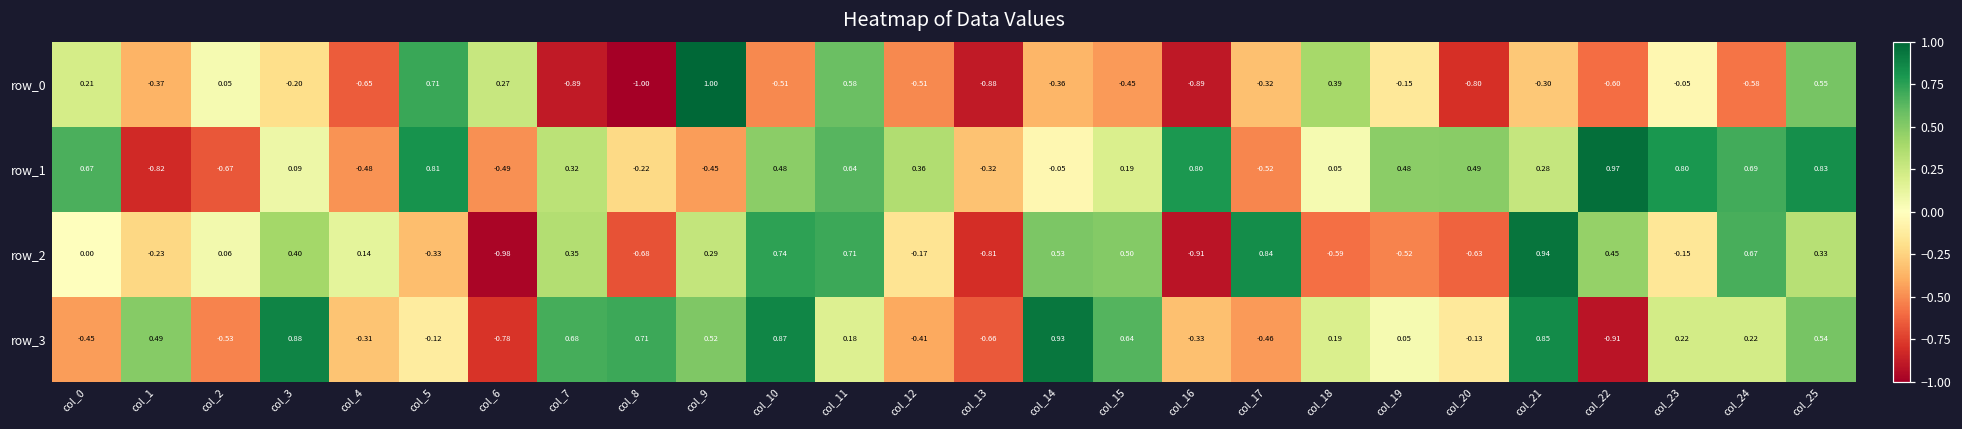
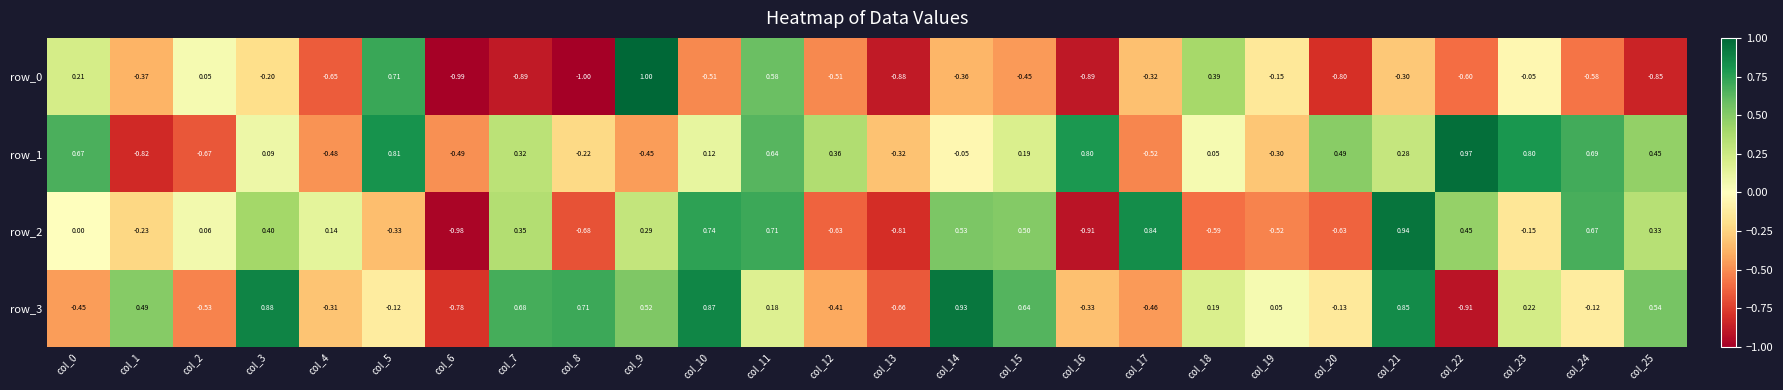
  {
    "row_0": {
      "col_0": 0.21,
      "col_1": -0.37,
      "col_2": 0.05,
      "col_3": -0.20,
      "col_4": -0.65,
      "col_5": 0.71,
-     "col_6": 0.27,
+     "col_6": -0.99,
      "col_7": -0.89,
      "col_8": -1.00,
      "col_9": 1.00,
      "col_10": -0.51,
      "col_11": 0.58,
      "col_12": -0.51,
      "col_13": -0.88,
      "col_14": -0.36,
      "col_15": -0.45,
      "col_16": -0.89,
      "col_17": -0.32,
      "col_18": 0.39,
      "col_19": -0.15,
      "col_20": -0.80,
      "col_21": -0.30,
      "col_22": -0.60,
      "col_23": -0.05,
      "col_24": -0.58,
-     "col_25": 0.55
+     "col_25": -0.85
    },
    "row_1": {
      "col_0": 0.67,
      "col_1": -0.82,
      "col_2": -0.67,
      "col_3": 0.09,
      "col_4": -0.48,
      "col_5": 0.81,
      "col_6": -0.49,
      "col_7": 0.32,
      "col_8": -0.22,
      "col_9": -0.45,
-     "col_10": 0.48,
+     "col_10": 0.12,
      "col_11": 0.64,
      "col_12": 0.36,
      "col_13": -0.32,
      "col_14": -0.05,
      "col_15": 0.19,
      "col_16": 0.80,
      "col_17": -0.52,
      "col_18": 0.05,
-     "col_19": 0.48,
+     "col_19": -0.30,
      "col_20": 0.49,
      "col_21": 0.28,
      "col_22": 0.97,
      "col_23": 0.80,
      "col_24": 0.69,
-     "col_25": 0.83
+     "col_25": 0.45
    },
    "row_2": {
      "col_0": 0.00,
      "col_1": -0.23,
      "col_2": 0.06,
      "col_3": 0.40,
      "col_4": 0.14,
      "col_5": -0.33,
      "col_6": -0.98,
      "col_7": 0.35,
      "col_8": -0.68,
      "col_9": 0.29,
      "col_10": 0.74,
      "col_11": 0.71,
-     "col_12": -0.17,
+     "col_12": -0.63,
      "col_13": -0.81,
      "col_14": 0.53,
      "col_15": 0.50,
      "col_16": -0.91,
      "col_17": 0.84,
      "col_18": -0.59,
      "col_19": -0.52,
      "col_20": -0.63,
      "col_21": 0.94,
      "col_22": 0.45,
      "col_23": -0.15,
      "col_24": 0.67,
      "col_25": 0.33
    },
    "row_3": {
      "col_0": -0.45,
      "col_1": 0.49,
      "col_2": -0.53,
      "col_3": 0.88,
      "col_4": -0.31,
      "col_5": -0.12,
      "col_6": -0.78,
      "col_7": 0.68,
      "col_8": 0.71,
      "col_9": 0.52,
      "col_10": 0.87,
      "col_11": 0.18,
      "col_12": -0.41,
      "col_13": -0.66,
      "col_14": 0.93,
      "col_15": 0.64,
      "col_16": -0.33,
      "col_17": -0.46,
      "col_18": 0.19,
      "col_19": 0.05,
      "col_20": -0.13,
      "col_21": 0.85,
      "col_22": -0.91,
      "col_23": 0.22,
-     "col_24": 0.22,
+     "col_24": -0.12,
      "col_25": 0.54
    }
  }
